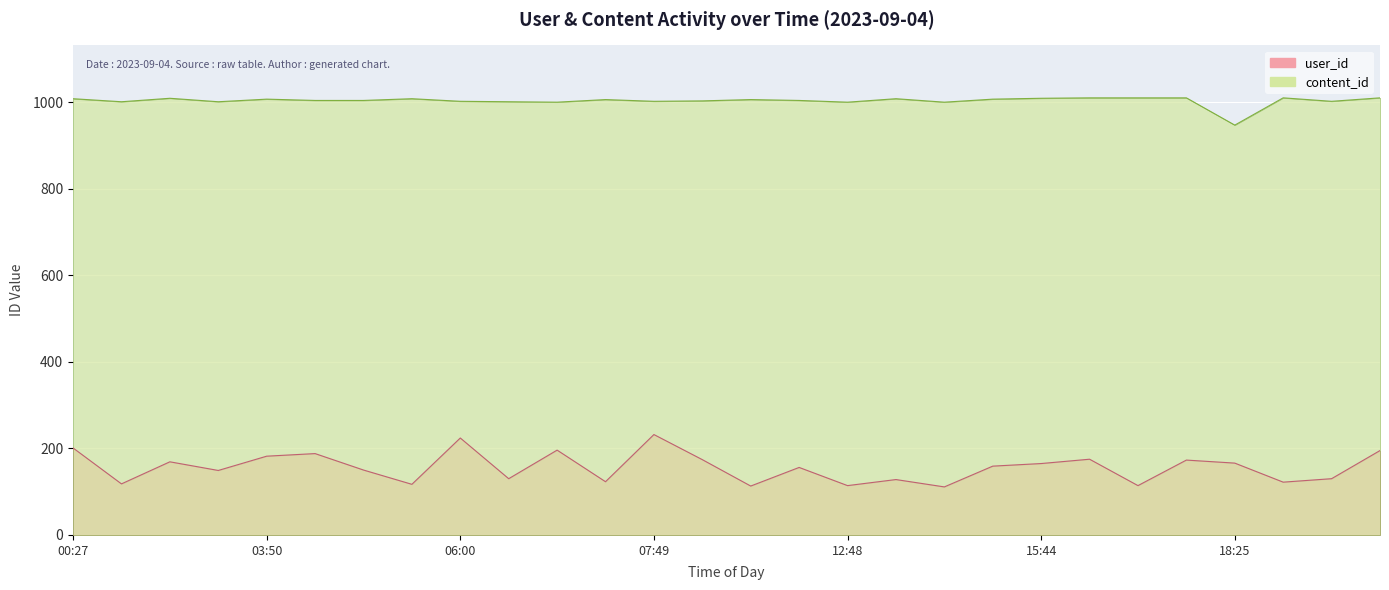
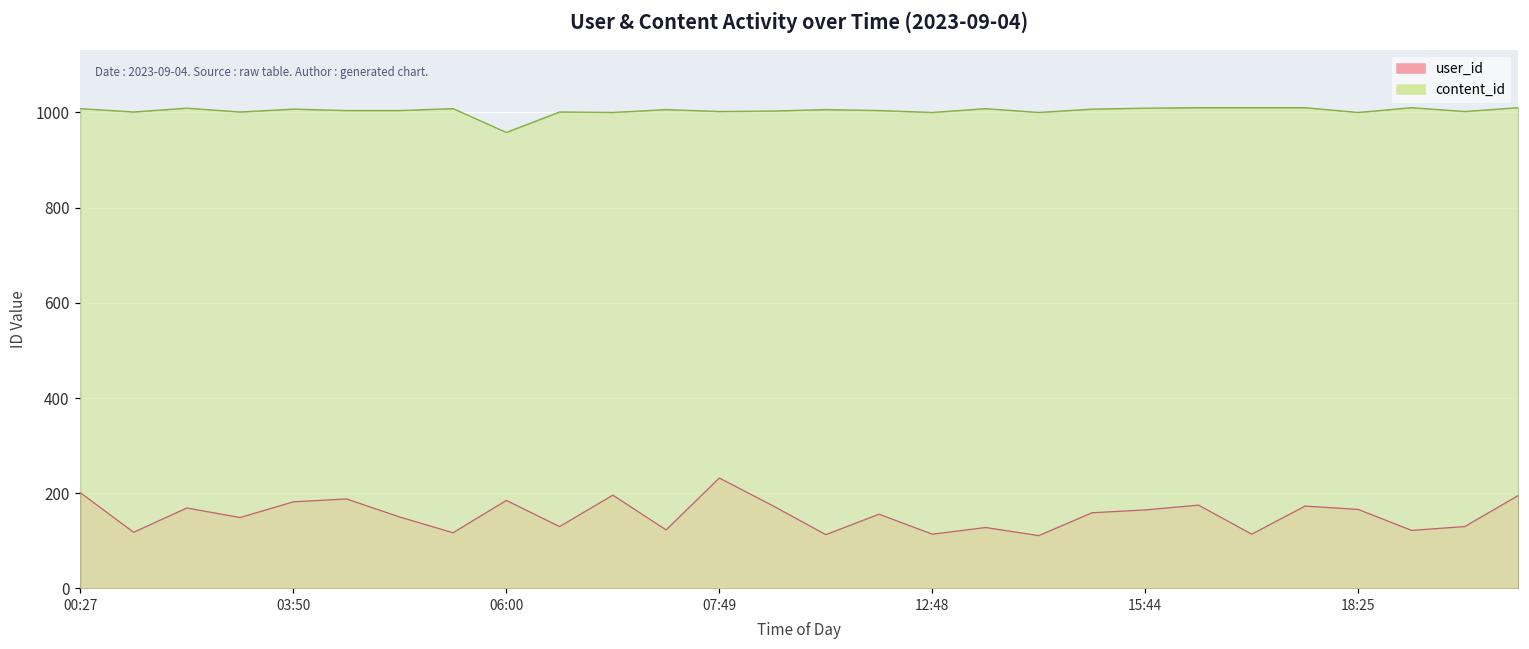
  {
    "user_id": {
      "00:27": 200,
      "03:50": 180,
-     "06:00": 220,
+     "06:00": 190,
      "07:49": 230,
      "12:48": 110,
      "15:44": 170,
      "18:25": 170
    },
    "content_id": {
      "00:27": 1010,
      "03:50": 1010,
-     "06:00": 1000,
+     "06:00": 960,
      "07:49": 1000,
      "12:48": 1000,
      "15:44": 1010,
-     "18:25": 950
+     "18:25": 1000
    }
  }
